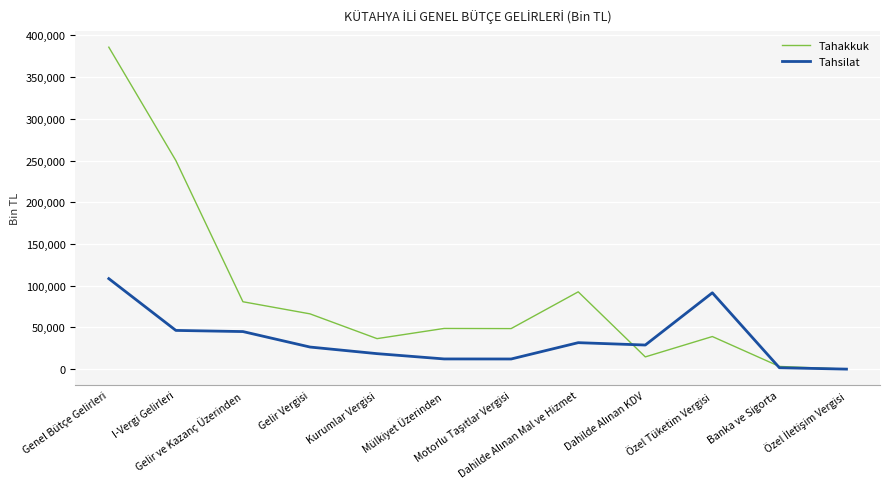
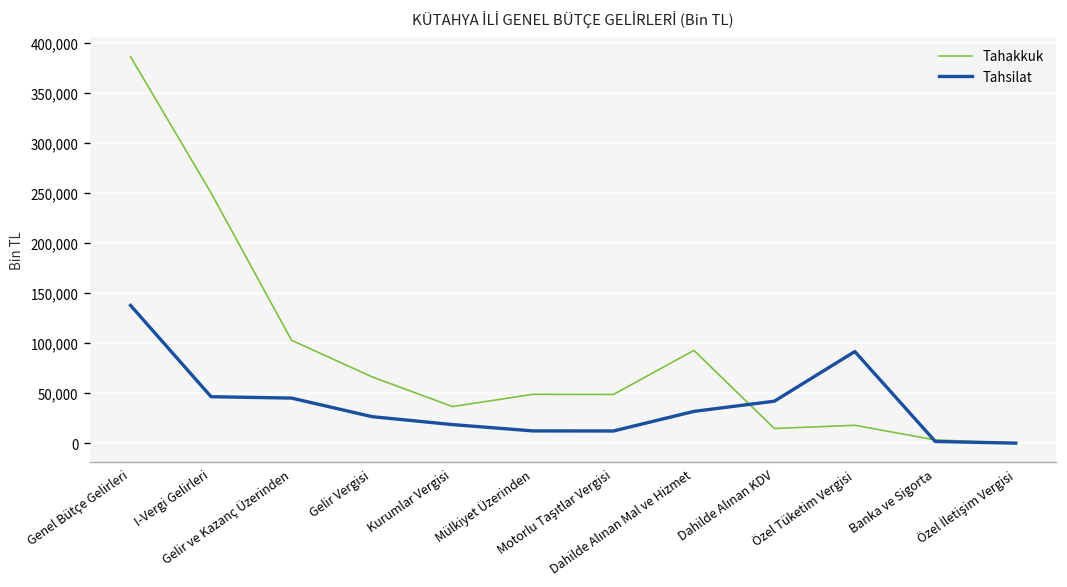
  {
    "Tahakkuk": {
      "Genel Bütçe Gelirleri": "390,000",
      "I-Vergi Gelirleri": "250,000",
-     "Gelir ve Kazanç Üzerinden": "80,000",
+     "Gelir ve Kazanç Üzerinden": "100,000",
      "Gelir Vergisi": "70,000",
      "Kurumlar Vergisi": "40,000",
      "Mülkiyet Üzerinden": "50,000",
      "Motorlu Taşıtlar Vergisi": "50,000",
      "Dahilde Alınan Mal ve Hizmet": "90,000",
      "Dahilde Alınan KDV": "10,000",
-     "Özel Tüketim Vergisi": "40,000"
+     "Özel Tüketim Vergisi": "20,000"
    },
    "Tahsilat": {
-     "Genel Bütçe Gelirleri": "110,000",
+     "Genel Bütçe Gelirleri": "140,000",
      "I-Vergi Gelirleri": "50,000",
      "Gelir ve Kazanç Üzerinden": "50,000",
      "Gelir Vergisi": "30,000",
      "Kurumlar Vergisi": "20,000",
      "Mülkiyet Üzerinden": "10,000",
      "Motorlu Taşıtlar Vergisi": "10,000",
      "Dahilde Alınan Mal ve Hizmet": "30,000",
-     "Dahilde Alınan KDV": "30,000",
+     "Dahilde Alınan KDV": "40,000",
      "Özel Tüketim Vergisi": "90,000"
    }
  }
